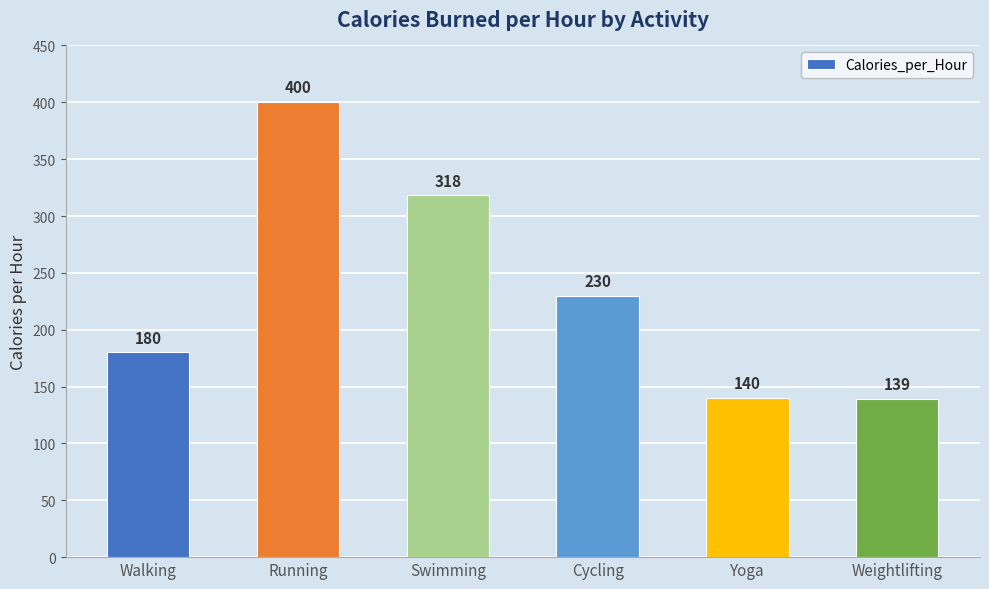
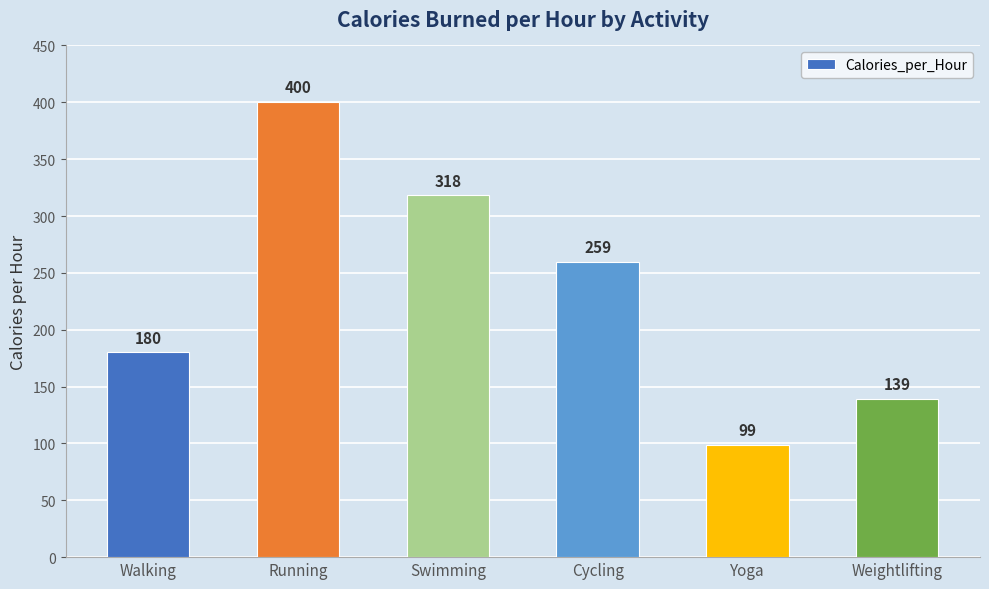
  {
    "Walking": 180,
    "Running": 400,
    "Swimming": 318,
-   "Cycling": 230,
-   "Yoga": 140,
+   "Cycling": 259,
+   "Yoga": 99,
    "Weightlifting": 139
  }
